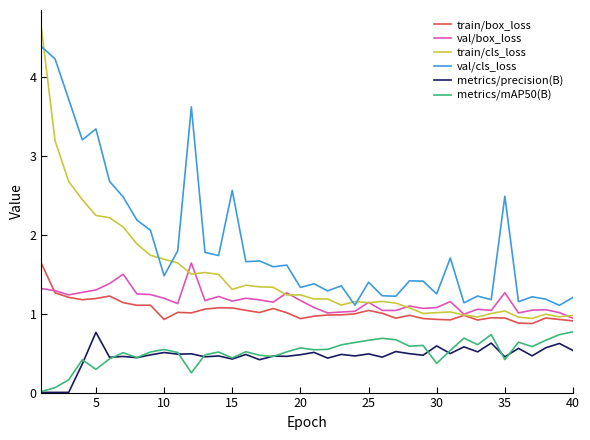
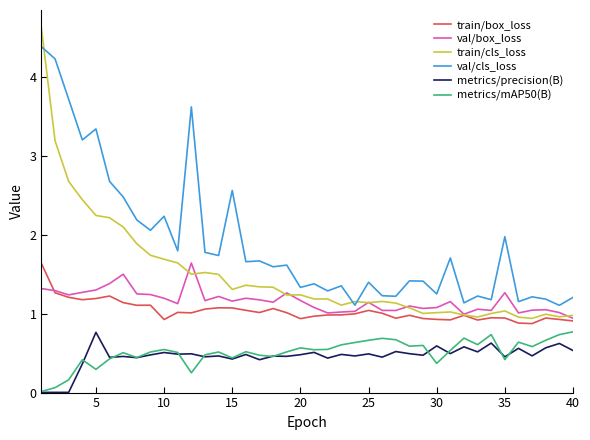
  {
    "train/box_loss": {
      "5": 1.2,
      "10": 0.9,
      "15": 1.1,
      "20": 0.9,
      "25": 1.0,
      "30": 0.9,
      "35": 0.9,
      "40": 0.9
    },
    "val/box_loss": {
      "5": 1.3,
      "10": 1.2,
      "15": 1.2,
      "20": 1.2,
      "30": 1.1,
      "35": 1.3,
      "40": 0.9
    },
    "train/cls_loss": {
      "5": 2.2,
      "10": 1.7,
      "15": 1.3,
      "20": 1.2,
      "30": 1.0,
      "35": 1.0,
      "40": 1.0
    },
    "val/cls_loss": {
      "5": 3.3,
-     "10": 1.5,
+     "10": 2.2,
      "15": 2.6,
      "20": 1.3,
      "25": 1.4,
      "30": 1.3,
-     "35": 2.5,
+     "35": 2.0,
      "40": 1.2
    },
    "metrics/precision(B)": {
      "5": 0.8,
      "10": 0.5,
      "20": 0.5,
      "25": 0.5,
      "30": 0.6,
      "35": 0.5,
      "40": 0.5
    },
    "metrics/mAP50(B)": {
      "5": 0.3,
      "10": 0.5,
      "20": 0.6,
      "25": 0.7,
      "30": 0.4,
      "35": 0.4,
      "40": 0.8
    }
  }
